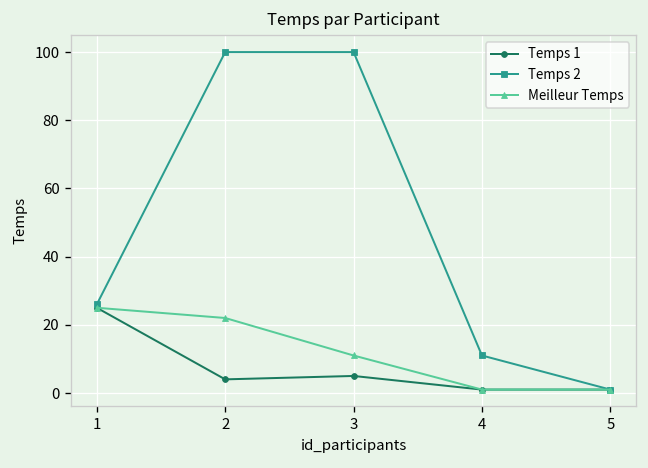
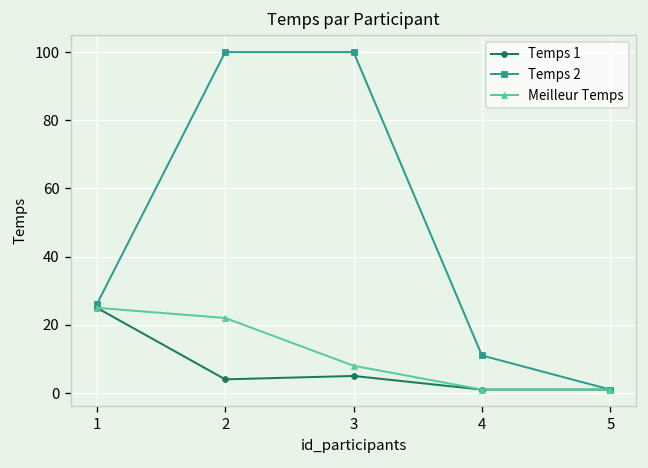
  {
    "Temps 1": {
      "2": 4,
      "3": 5
    },
    "Temps 2": {
      "1": 26,
      "2": 100,
      "3": 100,
      "4": 11
    },
    "Meilleur Temps": {
      "2": 22,
-     "3": 11
+     "3": 8
    }
  }
